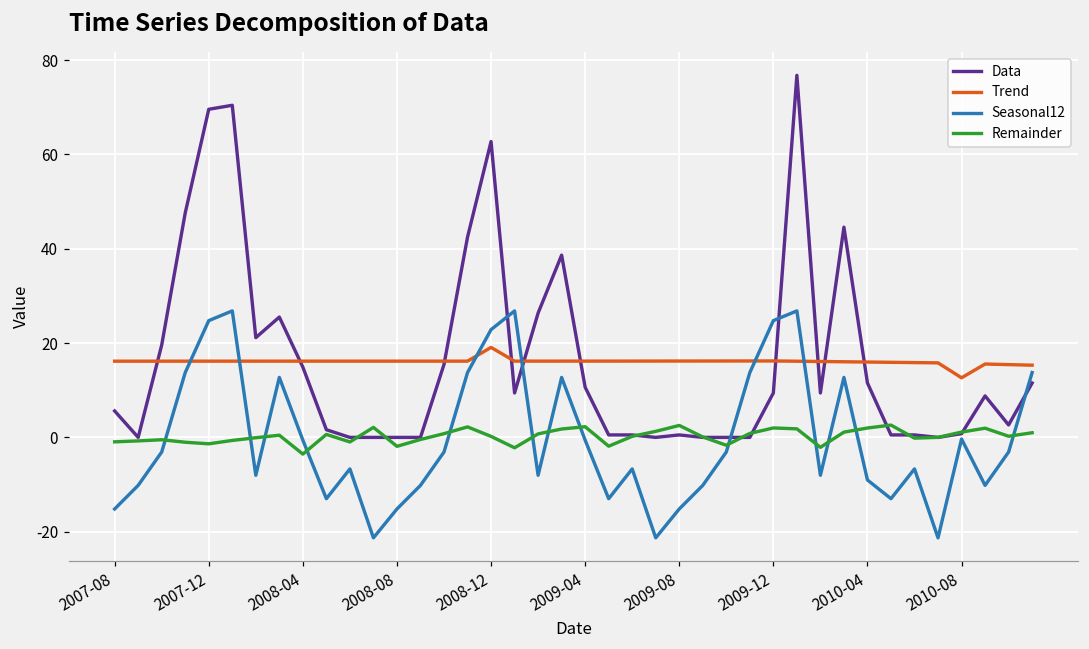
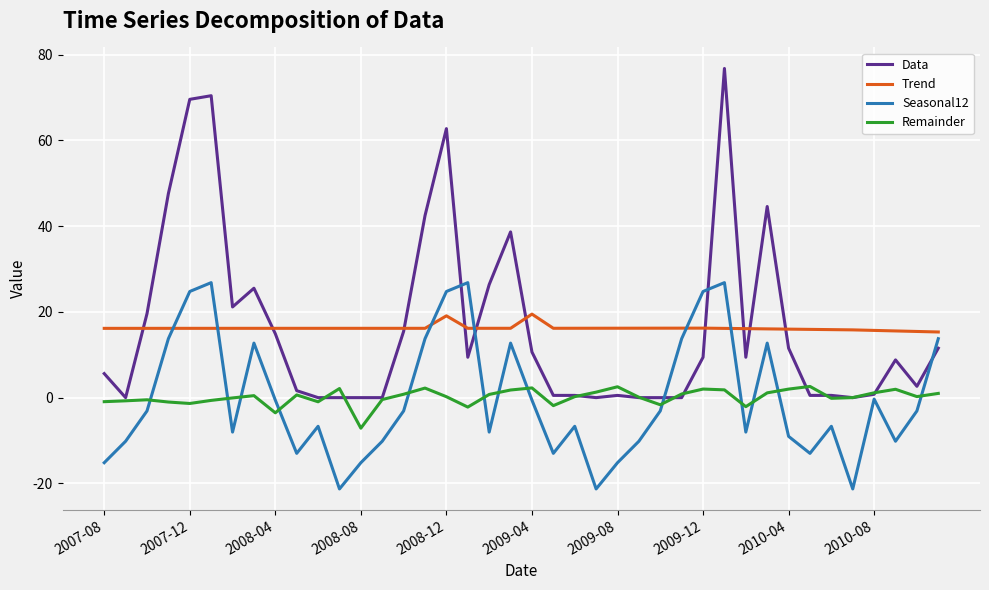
  {
    "Data": {
      "2007-08": 6,
      "2007-12": 70,
      "2008-04": 15,
      "2008-08": 0,
      "2008-12": 63,
      "2009-04": 11,
      "2009-08": 1,
      "2009-12": 9,
      "2010-04": 12
    },
    "Trend": {
      "2007-08": 16,
      "2007-12": 16,
      "2008-04": 16,
      "2008-08": 16,
      "2008-12": 19,
-     "2009-04": 16,
+     "2009-04": 19,
      "2009-08": 16,
      "2009-12": 16,
      "2010-04": 16,
-     "2010-08": 13
+     "2010-08": 16
    },
    "Seasonal12": {
      "2007-08": -15,
      "2007-12": 25,
      "2008-04": -1,
      "2008-08": -15,
-     "2008-12": 23,
+     "2008-12": 25,
      "2009-04": -1,
      "2009-08": -15,
      "2009-12": 25,
      "2010-04": -9,
      "2010-08": 0
    },
    "Remainder": {
      "2007-08": -1,
      "2007-12": -1,
      "2008-04": -4,
-     "2008-08": -2,
+     "2008-08": -7,
      "2008-12": 0,
      "2009-04": 2,
      "2009-08": 3,
      "2009-12": 2,
      "2010-04": 2
    }
  }
